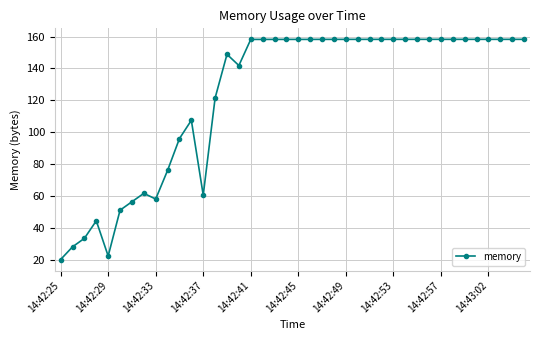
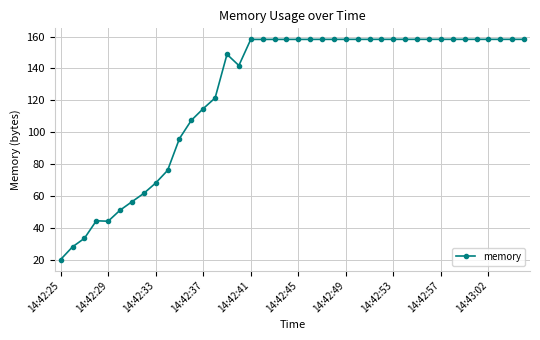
  {
    "14:42:25": 20,
-   "14:42:29": 22,
-   "14:42:33": 58,
-   "14:42:37": 61,
+   "14:42:29": 44,
+   "14:42:33": 68,
+   "14:42:37": 115,
    "14:42:41": 158,
    "14:42:45": 158,
    "14:42:49": 158,
    "14:42:53": 158,
    "14:43:02": 158
  }
